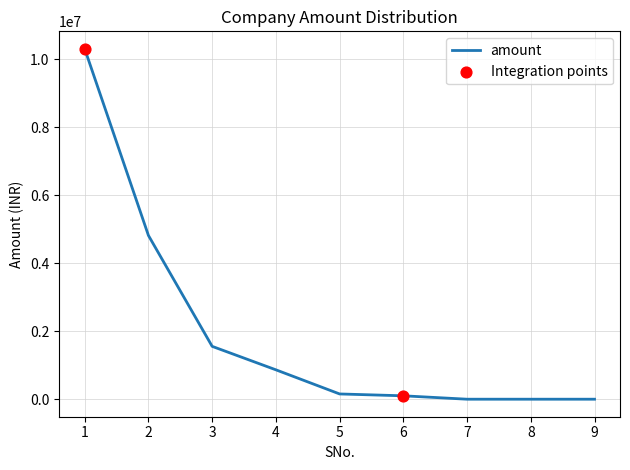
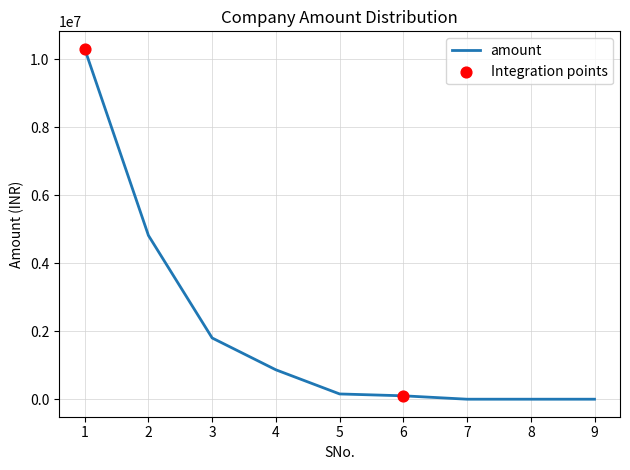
  {
    "amount": {
      "2": 4800000,
-     "3": 1600000,
+     "3": 1800000,
      "4": 900000,
      "5": 200000,
      "7": 0,
      "8": 0,
      "9": 0
    }
  }
